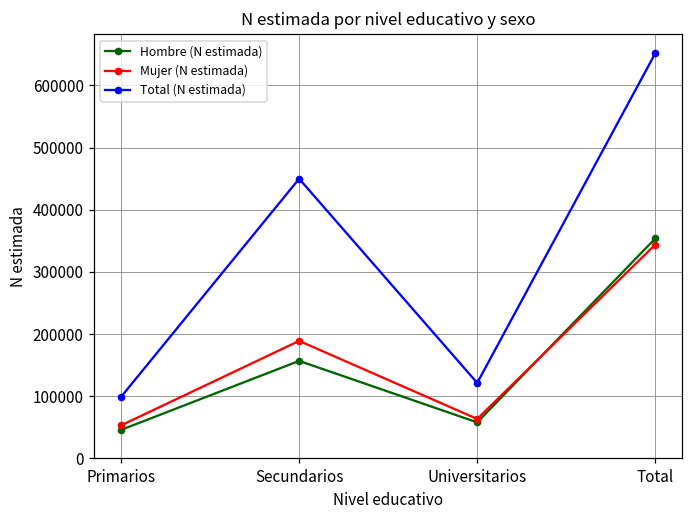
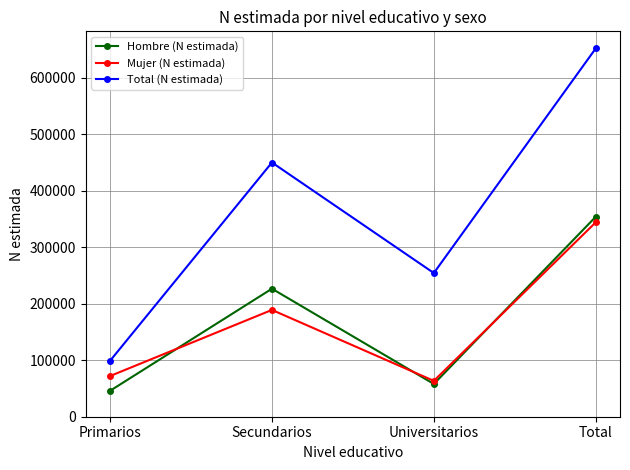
  {
    "Hombre (N estimada)": {
      "Primarios": 50000,
-     "Secundarios": 160000,
+     "Secundarios": 230000,
      "Universitarios": 60000,
      "Total": 350000
    },
    "Mujer (N estimada)": {
-     "Primarios": 50000,
+     "Primarios": 70000,
      "Secundarios": 190000,
      "Universitarios": 60000,
      "Total": 340000
    },
    "Total (N estimada)": {
      "Primarios": 100000,
      "Secundarios": 450000,
-     "Universitarios": 120000,
+     "Universitarios": 250000,
      "Total": 650000
    }
  }
